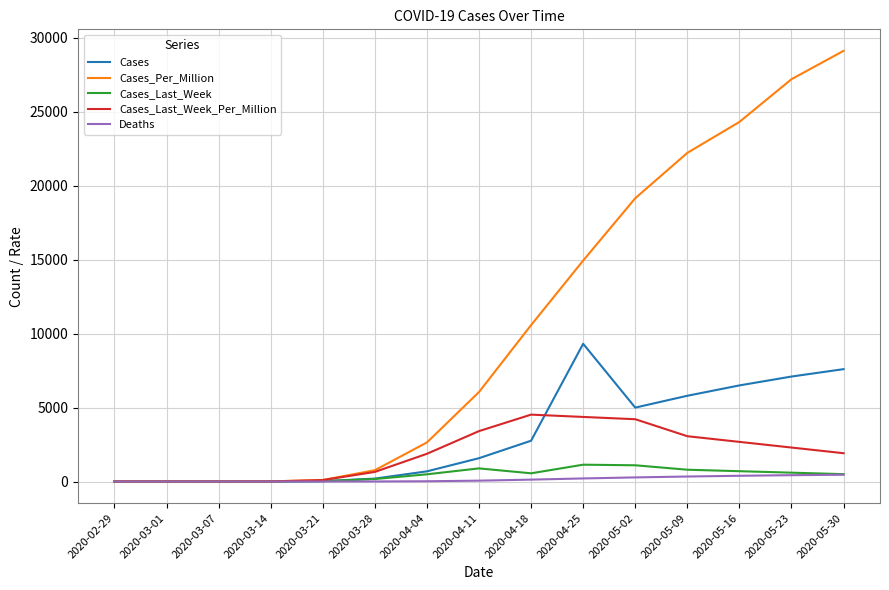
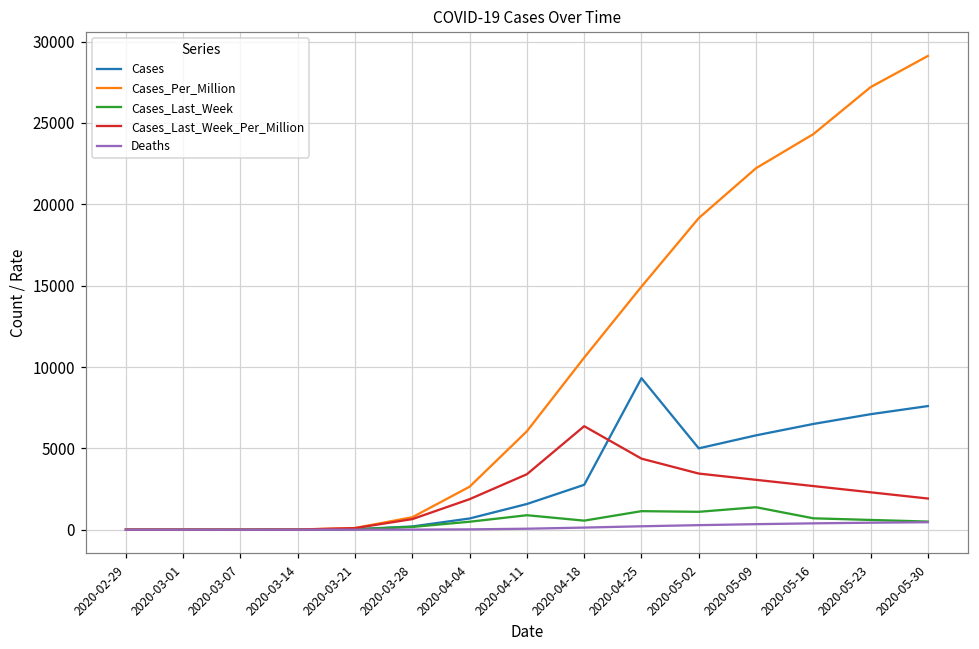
  {
    "Cases": {
      "2020-04-04": 700,
      "2020-04-11": 1600,
      "2020-04-18": 2800,
      "2020-04-25": 9300,
      "2020-05-02": 5000,
      "2020-05-09": 5800,
      "2020-05-16": 6500,
      "2020-05-23": 7100,
      "2020-05-30": 7600
    },
    "Cases_Per_Million": {
      "2020-04-04": 2600,
      "2020-04-11": 6100,
      "2020-04-18": 10600,
      "2020-04-25": 14900,
      "2020-05-02": 19200,
      "2020-05-09": 22200,
      "2020-05-16": 24300,
      "2020-05-23": 27200,
      "2020-05-30": 29100
    },
    "Cases_Last_Week": {
      "2020-04-04": 500,
      "2020-04-11": 900,
      "2020-04-18": 600,
      "2020-04-25": 1100,
      "2020-05-02": 1100,
-     "2020-05-09": 800,
+     "2020-05-09": 1400,
      "2020-05-16": 700
    },
    "Cases_Last_Week_Per_Million": {
      "2020-04-04": 1900,
      "2020-04-11": 3400,
-     "2020-04-18": 4500,
+     "2020-04-18": 6400,
      "2020-04-25": 4400,
-     "2020-05-02": 4200,
+     "2020-05-02": 3500,
      "2020-05-09": 3100,
      "2020-05-16": 2700,
      "2020-05-23": 2300,
      "2020-05-30": 1900
    },
    "Deaths": {
      "2020-04-04": 0,
      "2020-04-11": 100,
      "2020-04-18": 100,
      "2020-04-25": 200,
      "2020-05-02": 300,
      "2020-05-09": 300,
      "2020-05-16": 400
    }
  }
